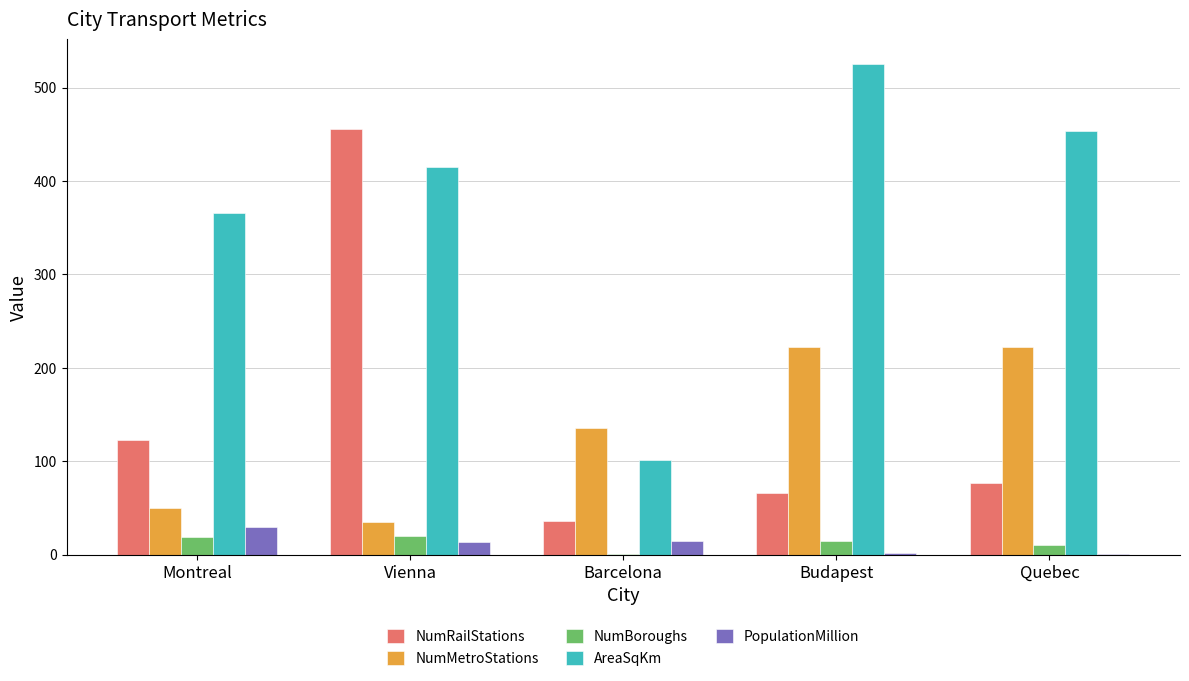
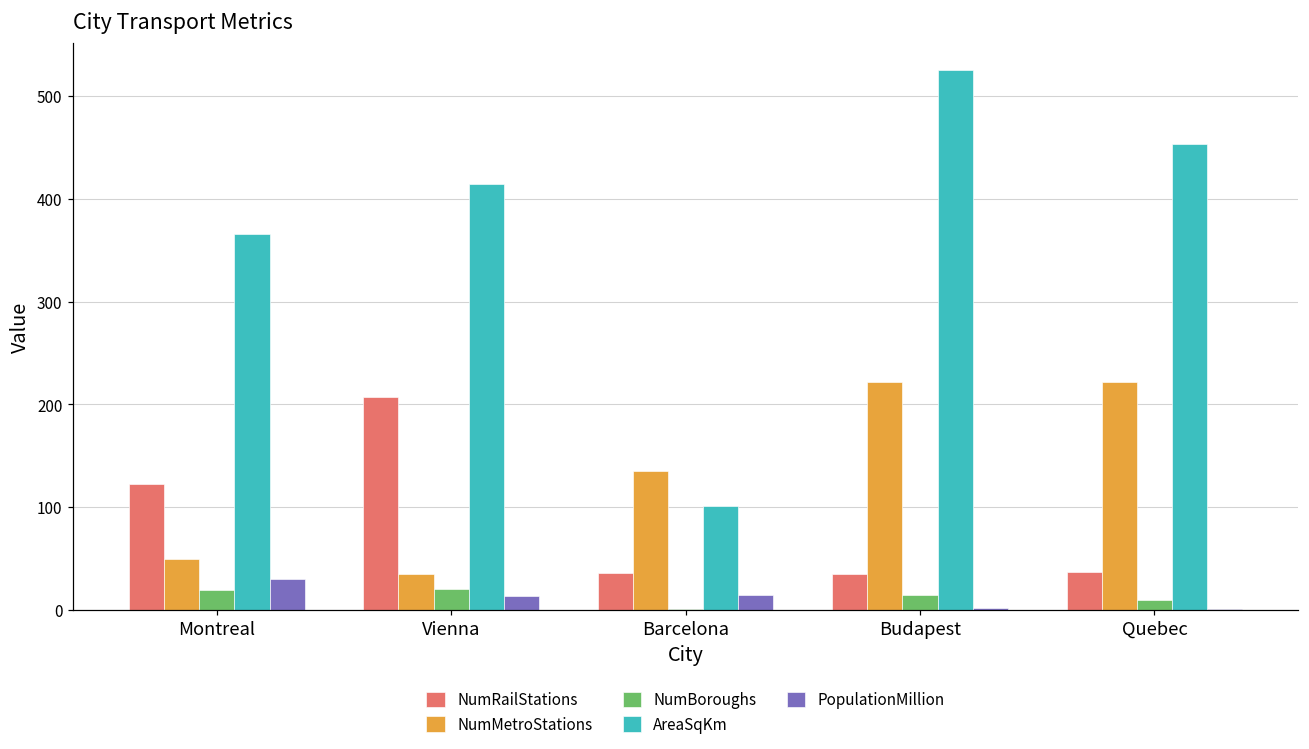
  {
    "NumRailStations": {
      "Montreal": 120,
-     "Vienna": 460,
+     "Vienna": 210,
      "Barcelona": 40,
-     "Budapest": 70,
-     "Quebec": 80
+     "Budapest": 40,
+     "Quebec": 40
    },
    "NumMetroStations": {
      "Montreal": 50,
      "Vienna": 40,
      "Barcelona": 140,
      "Budapest": 220,
      "Quebec": 220
    },
    "NumBoroughs": {
      "Montreal": 20,
      "Vienna": 20,
      "Budapest": 20,
      "Quebec": 10
    },
    "AreaSqKm": {
      "Montreal": 370,
      "Vienna": 410,
      "Barcelona": 100,
      "Budapest": 530,
      "Quebec": 450
    },
    "PopulationMillion": {
      "Montreal": 30,
      "Vienna": 10,
      "Barcelona": 10
    }
  }
